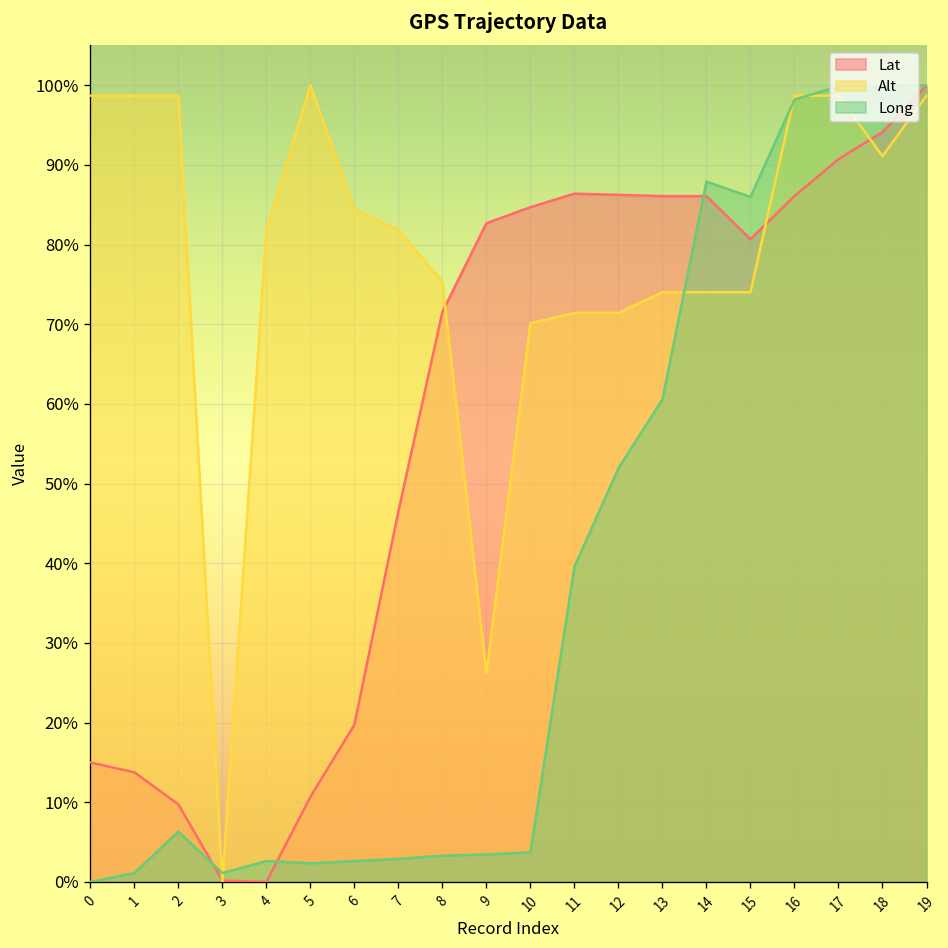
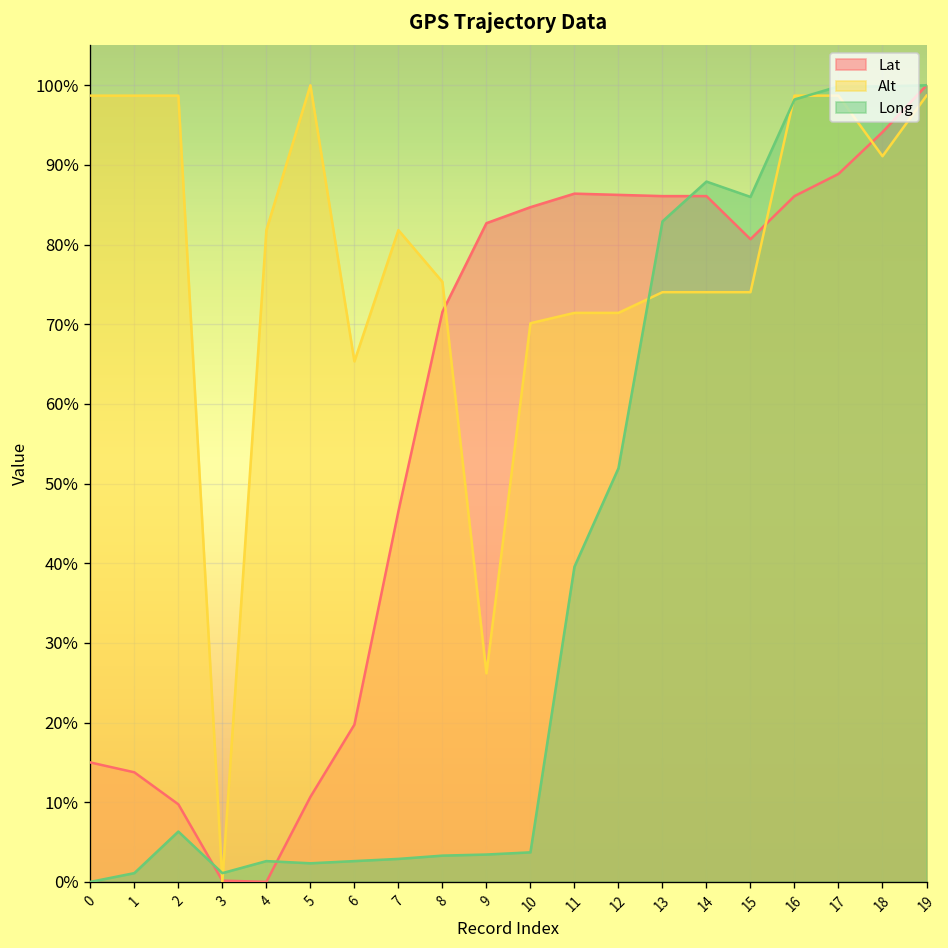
  {
    "Lat": {
      "0": "15%",
      "1": "14%",
      "2": "10%",
      "4": "0%",
      "5": "11%",
      "6": "20%",
      "7": "47%",
      "8": "72%",
      "9": "83%",
      "10": "85%",
      "11": "86%",
      "12": "86%",
      "13": "86%",
      "14": "86%",
      "15": "81%",
      "16": "86%",
-     "17": "91%",
+     "17": "89%",
      "18": "94%"
    },
    "Alt": {
      "0": "99%",
      "1": "99%",
      "2": "99%",
      "4": "82%",
      "5": "100%",
-     "6": "84%",
+     "6": "65%",
      "7": "82%",
      "8": "75%",
      "9": "26%",
      "10": "70%",
      "11": "71%",
      "12": "71%",
      "13": "74%",
      "14": "74%",
      "15": "74%",
      "16": "99%",
      "18": "91%",
      "19": "99%"
    },
    "Long": {
      "0": "0%",
      "1": "1%",
      "2": "6%",
      "3": "1%",
      "4": "3%",
      "5": "2%",
      "6": "3%",
      "7": "3%",
      "8": "3%",
      "9": "3%",
      "10": "4%",
      "11": "40%",
      "12": "52%",
-     "13": "61%",
+     "13": "83%",
      "14": "88%",
      "15": "86%",
      "16": "98%"
    }
  }
